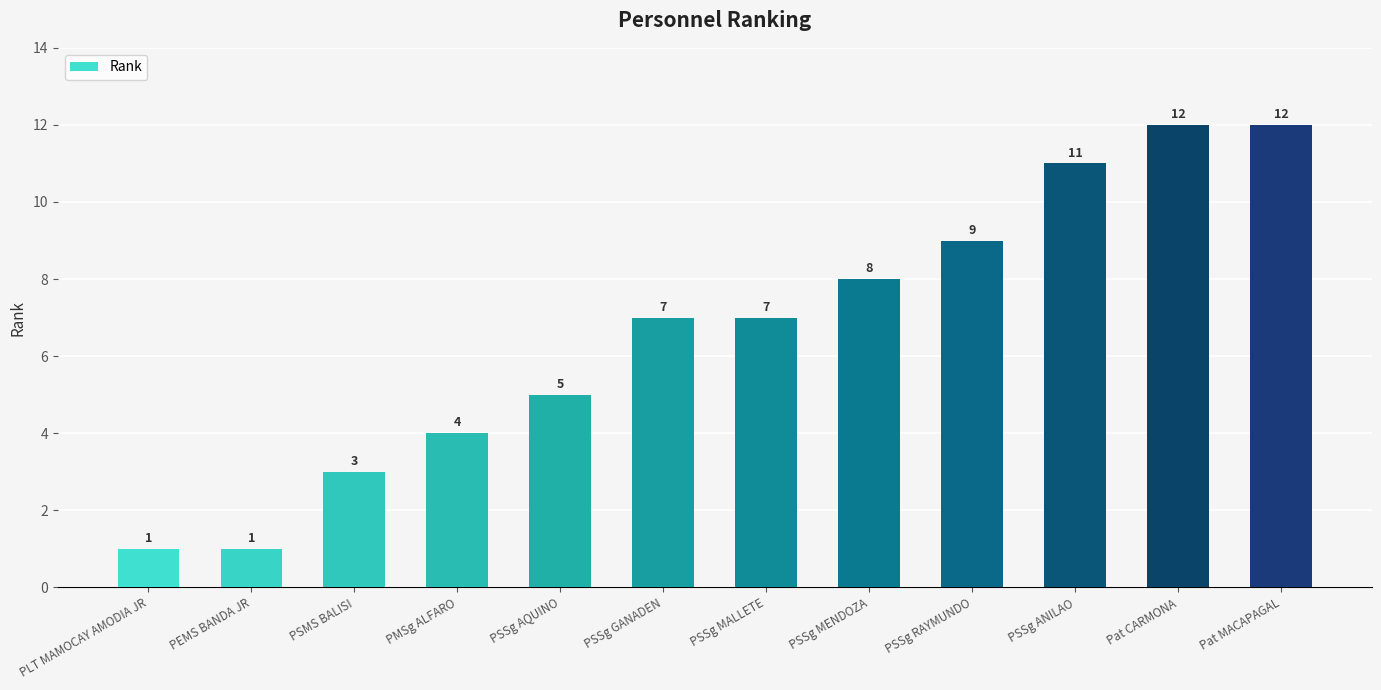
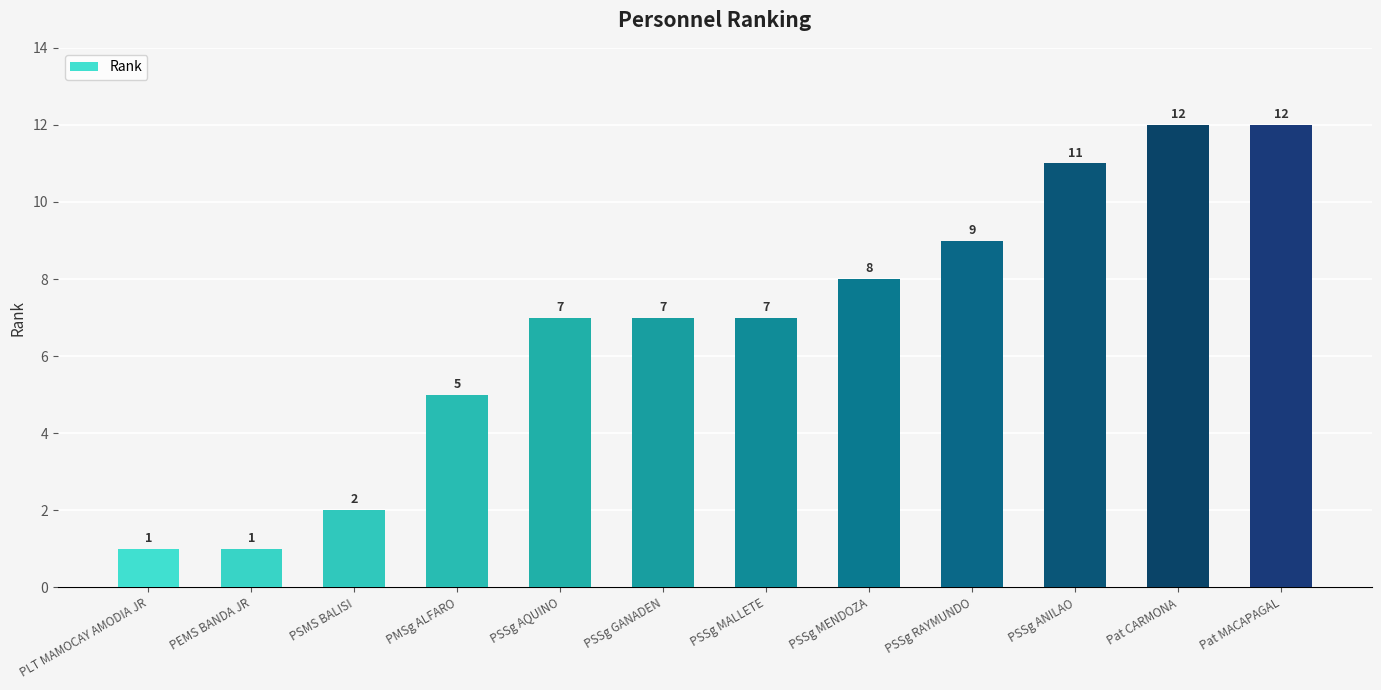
  {
    "PLT MAMOCAY AMODIA JR": 1,
    "PEMS BANDA JR": 1,
-   "PSMS BALISI": 3,
-   "PMSg ALFARO": 4,
-   "PSSg AQUINO": 5,
+   "PSMS BALISI": 2,
+   "PMSg ALFARO": 5,
+   "PSSg AQUINO": 7,
    "PSSg GANADEN": 7,
    "PSSg MALLETE": 7,
    "PSSg MENDOZA": 8,
    "PSSg RAYMUNDO": 9,
    "PSSg ANILAO": 11,
    "Pat CARMONA": 12,
    "Pat MACAPAGAL": 12
  }
